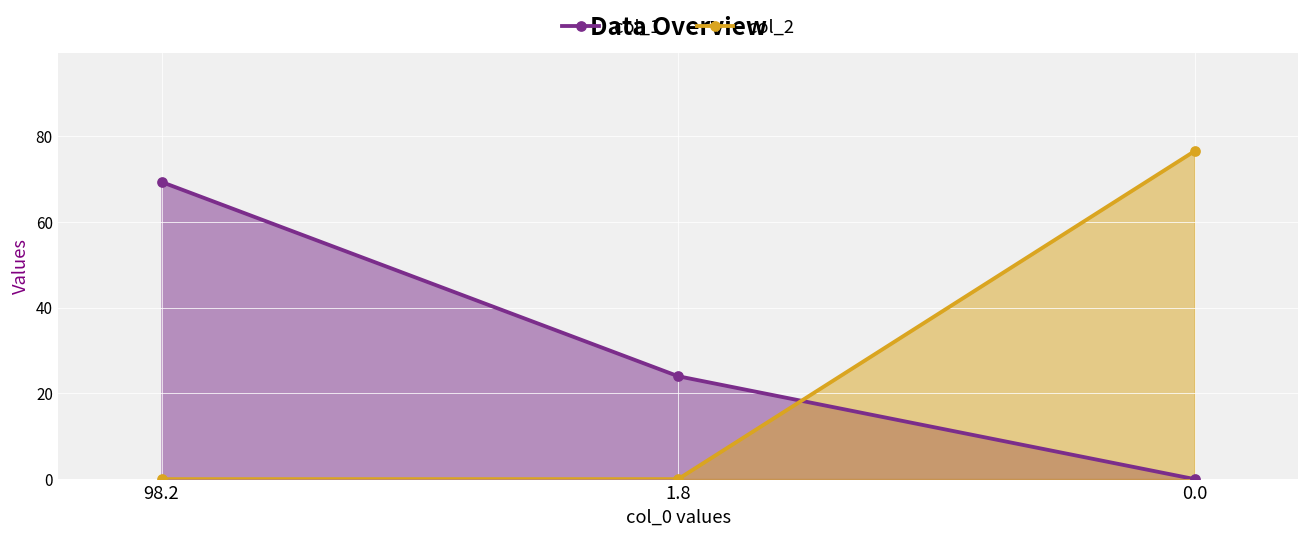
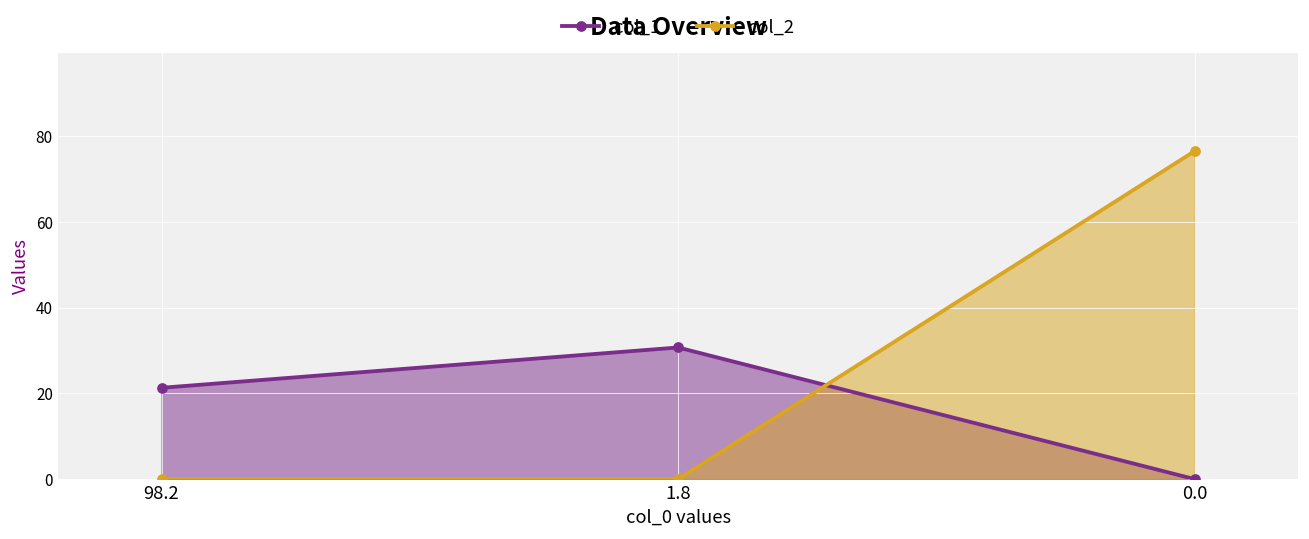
  {
    "col_1": {
-     "98.2": 69,
-     "1.8": 24,
+     "98.2": 21,
+     "1.8": 31,
      "0.0": 0
    },
    "col_2": {
      "98.2": 0,
      "1.8": 0,
      "0.0": 77
    }
  }
